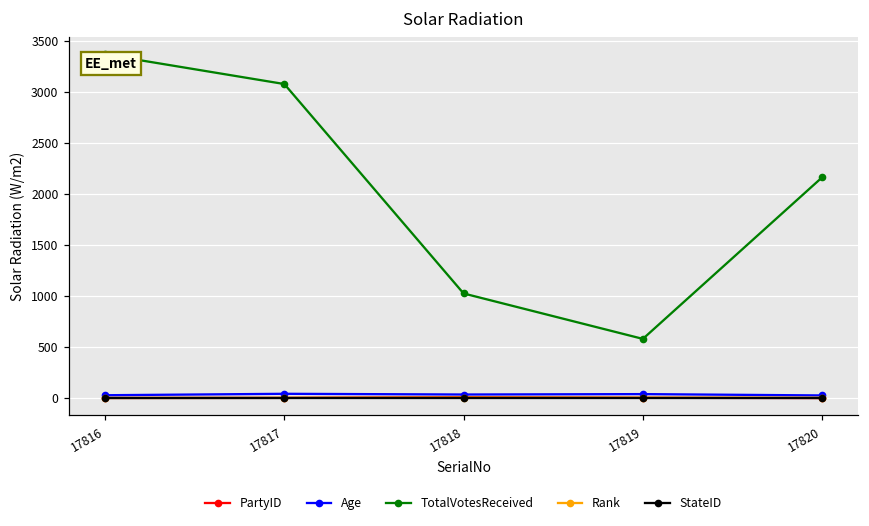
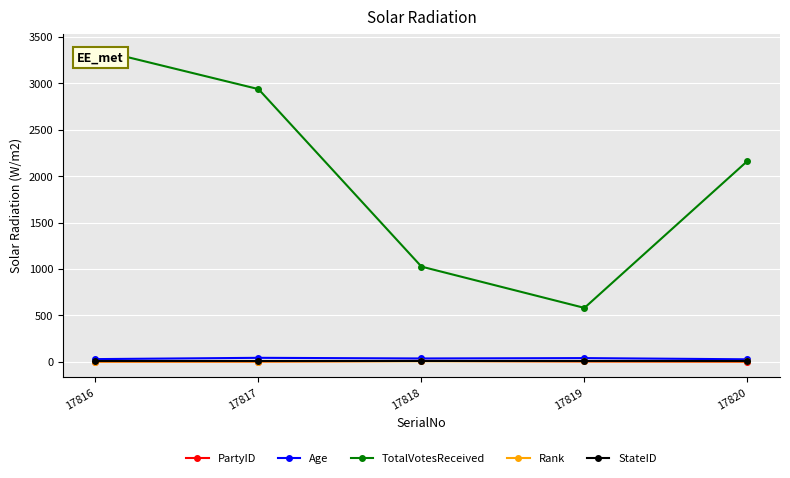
  {
    "Age": {
      "17817": 0,
      "17819": 0
    },
    "TotalVotesReceived": {
-     "17817": 3100,
+     "17817": 2900,
      "17818": 1000,
      "17819": 600,
      "17820": 2200
    }
  }
